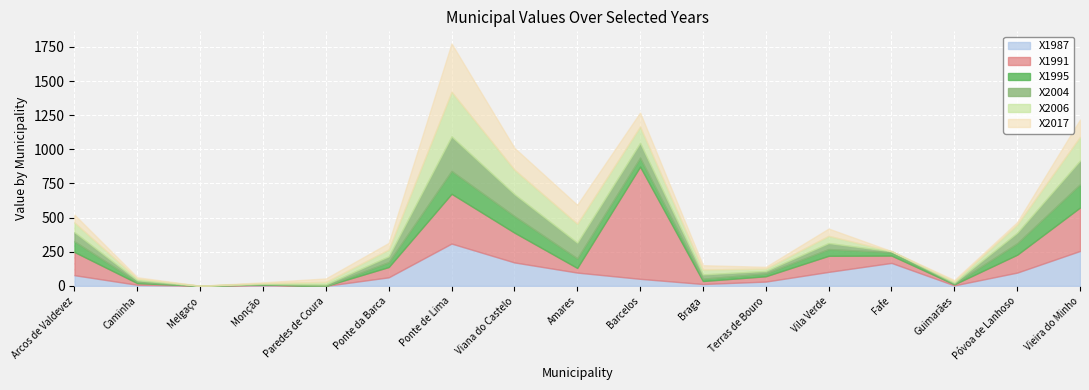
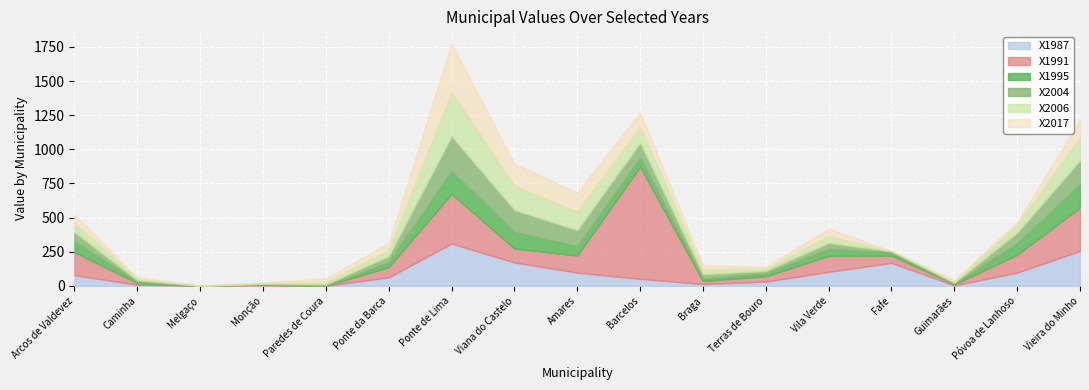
  {
    "X1987": {
      "Arcos de Valdevez": 80,
      "Ponte da Barca": 60,
      "Ponte de Lima": 310,
      "Viana do Castelo": 170,
      "Amares": 100,
      "Barcelos": 50,
      "Terras de Bouro": 30,
      "Vila Verde": 100,
      "Fafe": 170,
      "Póvoa de Lanhoso": 100,
      "Vieira do Minho": 260
    },
    "X1991": {
      "Arcos de Valdevez": 170,
      "Ponte da Barca": 80,
      "Ponte de Lima": 360,
-     "Viana do Castelo": 220,
-     "Amares": 30,
+     "Viana do Castelo": 100,
+     "Amares": 130,
      "Barcelos": 820,
      "Terras de Bouro": 40,
      "Vila Verde": 120,
      "Fafe": 50,
      "Póvoa de Lanhoso": 130,
      "Vieira do Minho": 320
    }
  }
